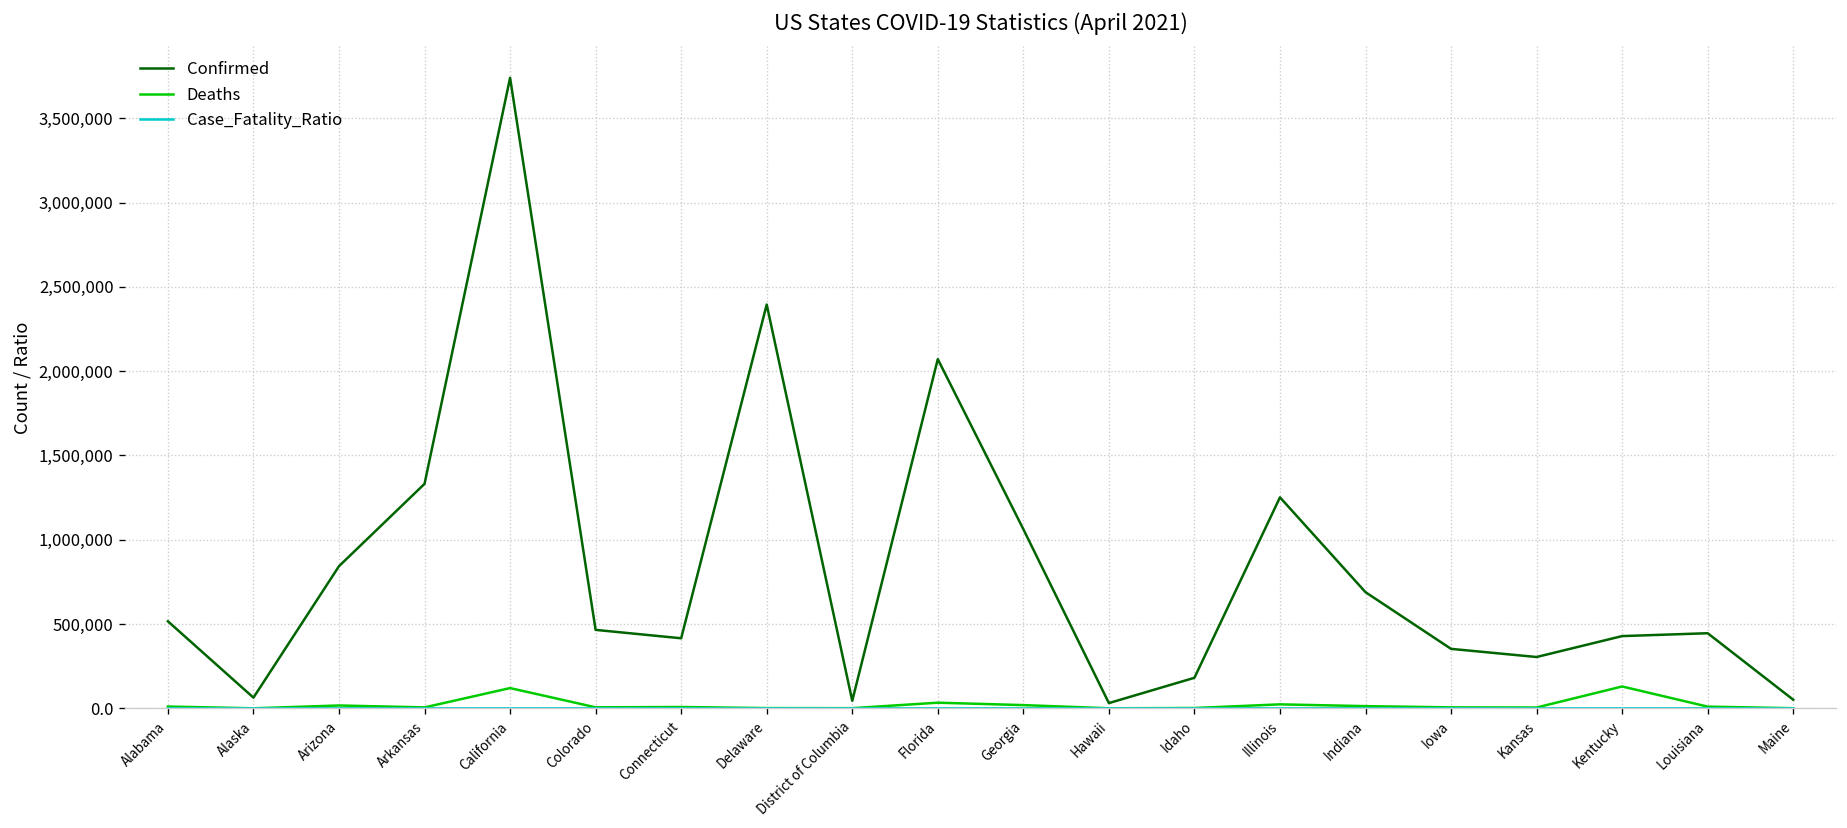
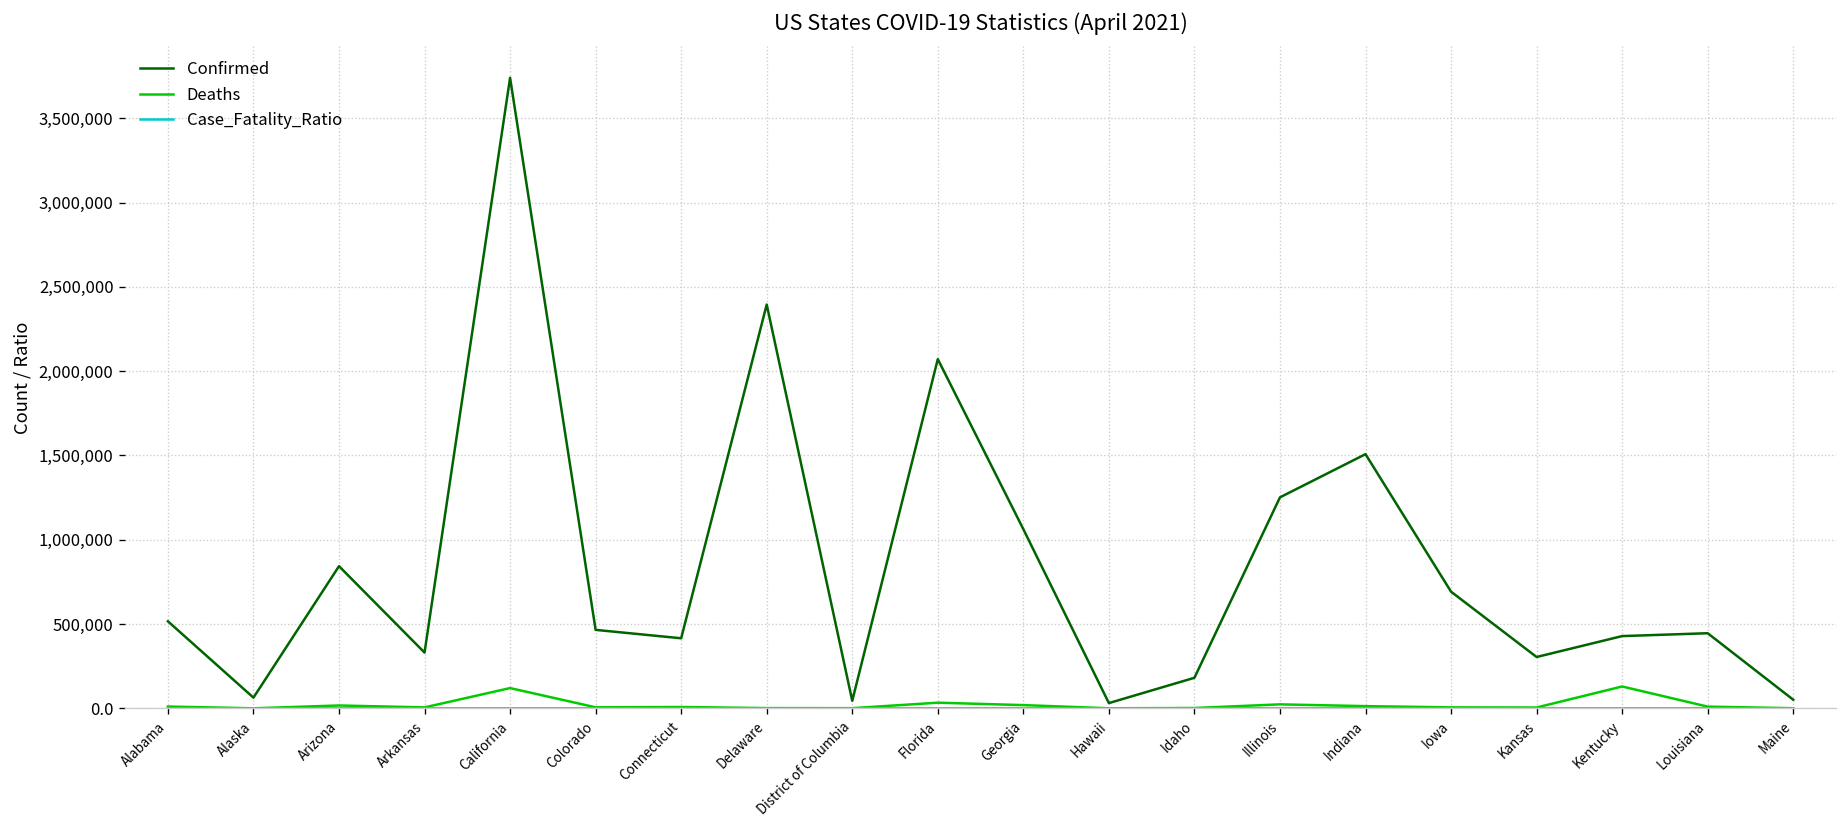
  {
    "Confirmed": {
      "Alabama": "520,000",
      "Alaska": "60,000",
      "Arizona": "840,000",
-     "Arkansas": "1,330,000",
+     "Arkansas": "330,000",
      "California": "3,740,000",
      "Colorado": "470,000",
      "Connecticut": "420,000",
      "Delaware": "2,390,000",
      "District of Columbia": "40,000",
      "Florida": "2,070,000",
      "Georgia": "1,060,000",
      "Hawaii": "30,000",
      "Idaho": "180,000",
      "Illinois": "1,250,000",
-     "Indiana": "690,000",
-     "Iowa": "350,000",
+     "Indiana": "1,510,000",
+     "Iowa": "690,000",
      "Kansas": "300,000",
      "Kentucky": "430,000",
      "Louisiana": "450,000",
      "Maine": "50,000"
    },
    "Deaths": {
      "California": "120,000",
      "Florida": "30,000",
      "Georgia": "20,000",
      "Illinois": "20,000",
      "Kentucky": "130,000"
    },
    "Case_Fatality_Ratio": {
      "California": "0",
      "Florida": "0",
      "Georgia": "0",
      "Illinois": "0",
      "Kentucky": "0"
    }
  }
